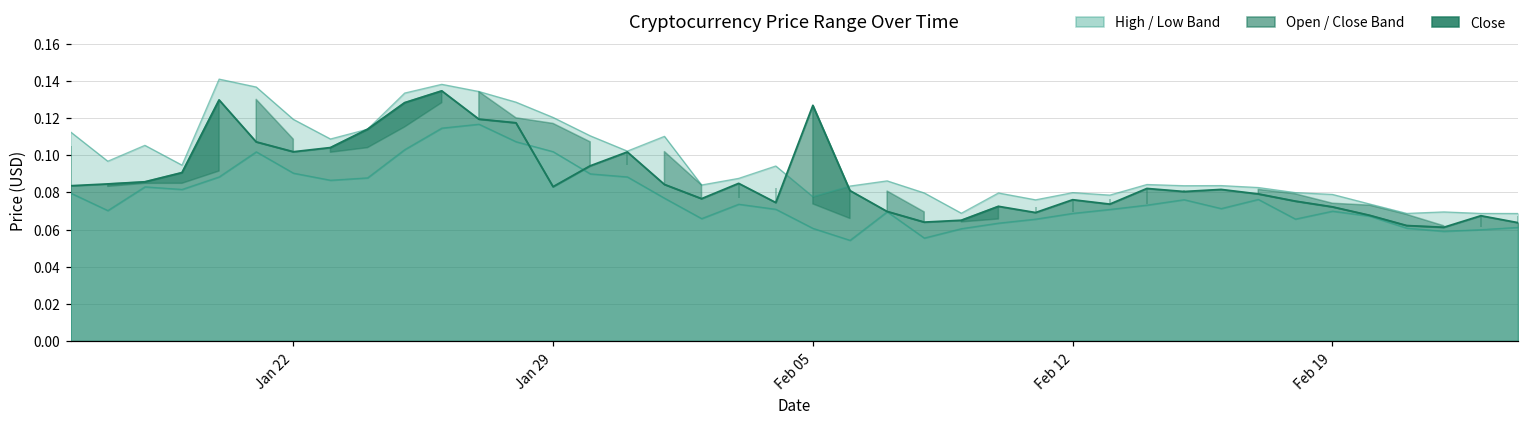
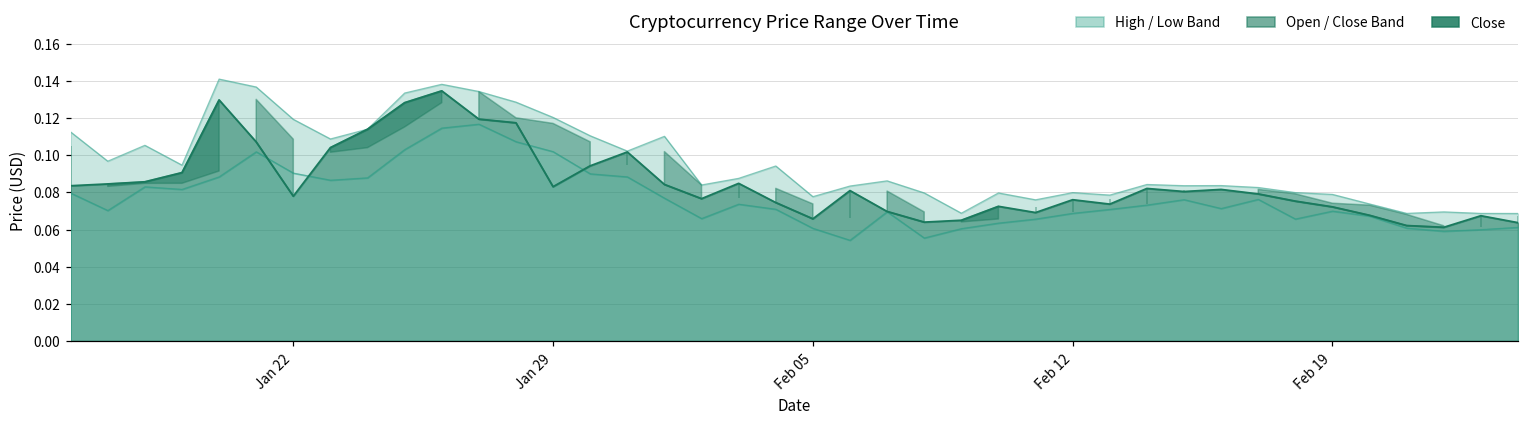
  {
    "Close": {
-     "Jan 22": 0.102,
+     "Jan 22": 0.078,
      "Jan 29": 0.083,
-     "Feb 05": 0.127,
+     "Feb 05": 0.066,
      "Feb 12": 0.076,
      "Feb 19": 0.072
    }
  }
